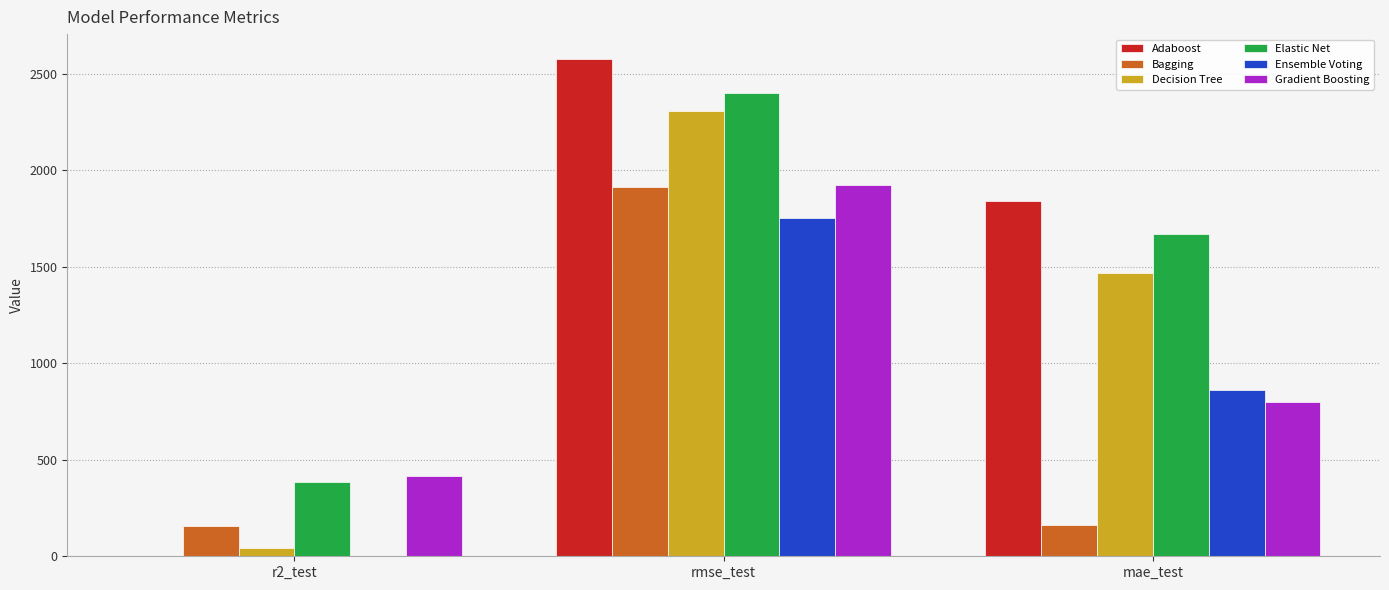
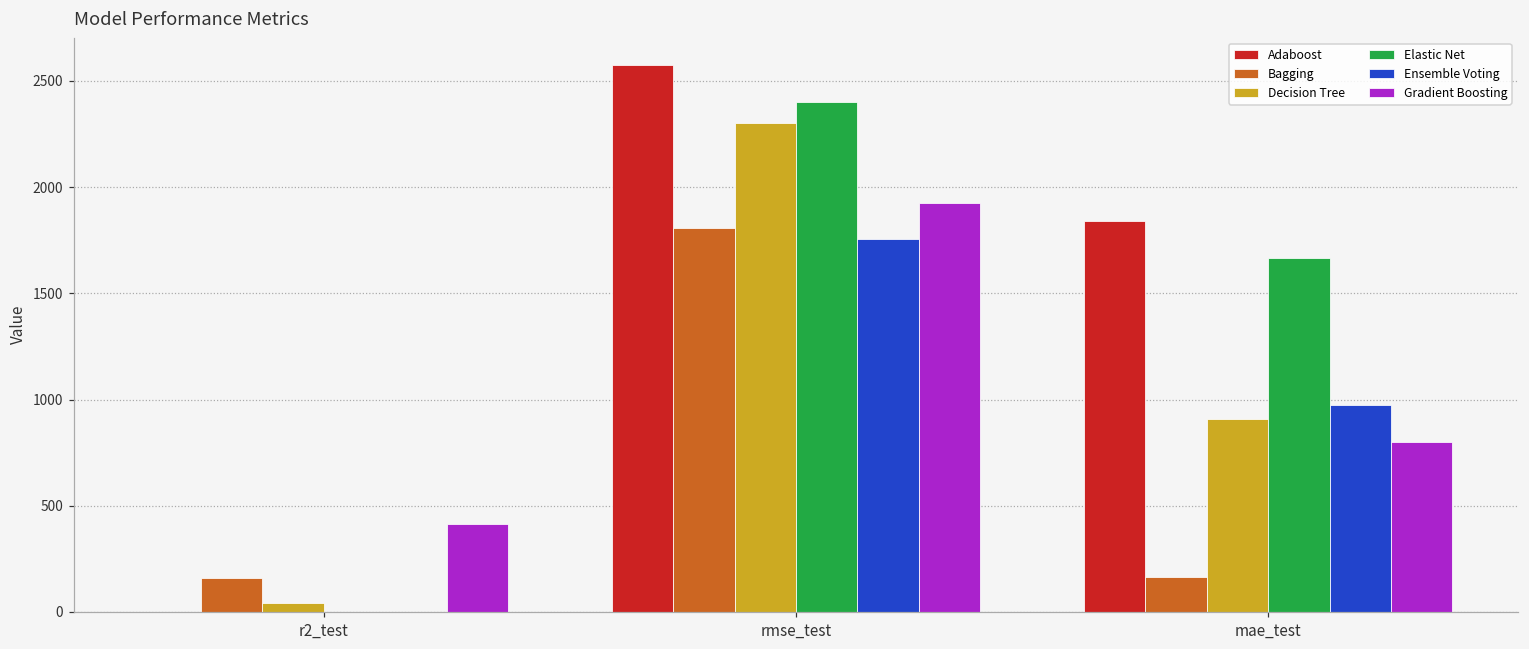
  {
    "Adaboost": {
      "rmse_test": 2580,
      "mae_test": 1840
    },
    "Bagging": {
      "r2_test": 160,
-     "rmse_test": 1910,
+     "rmse_test": 1810,
      "mae_test": 160
    },
    "Decision Tree": {
      "r2_test": 40,
      "rmse_test": 2300,
-     "mae_test": 1470
+     "mae_test": 910
    },
    "Elastic Net": {
-     "r2_test": 380,
+     "r2_test": 0,
      "rmse_test": 2400,
      "mae_test": 1670
    },
    "Ensemble Voting": {
      "rmse_test": 1750,
-     "mae_test": 860
+     "mae_test": 970
    },
    "Gradient Boosting": {
      "r2_test": 410,
      "rmse_test": 1920,
      "mae_test": 800
    }
  }
